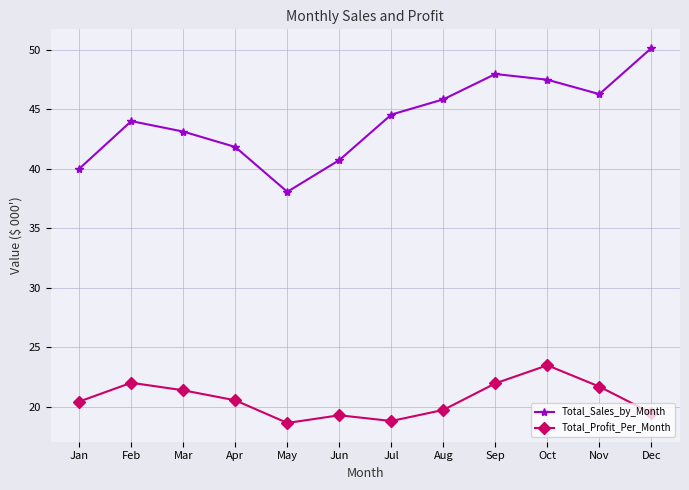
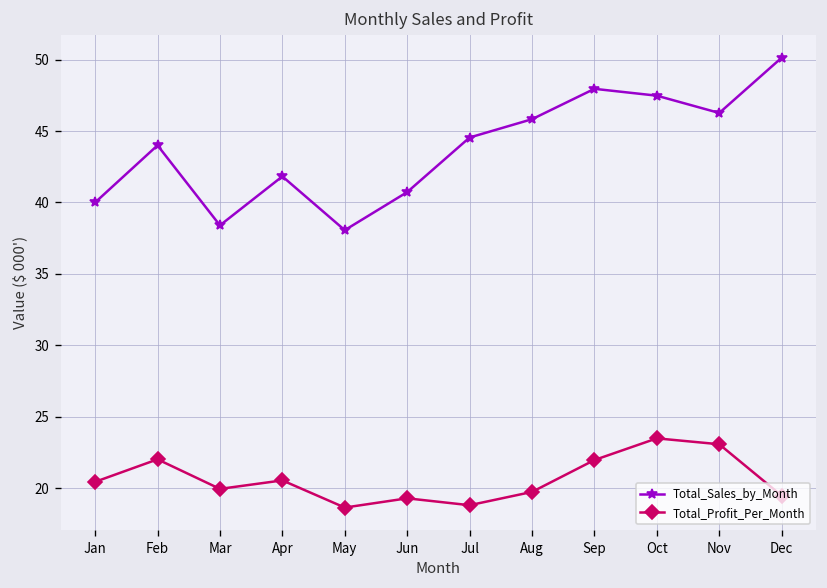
  {
    "Total_Sales_by_Month": {
      "Jan": 40.0,
      "Feb": 44.0,
-     "Mar": 43.1,
+     "Mar": 38.4,
      "Apr": 41.8,
      "May": 38.1,
      "Jun": 40.7,
      "Jul": 44.5,
      "Aug": 45.8,
      "Sep": 48.0,
      "Oct": 47.5,
      "Nov": 46.3,
      "Dec": 50.1
    },
    "Total_Profit_Per_Month": {
      "Jan": 20.4,
      "Feb": 22.0,
-     "Mar": 21.4,
+     "Mar": 20.0,
      "Apr": 20.5,
      "May": 18.6,
      "Jun": 19.3,
      "Jul": 18.8,
      "Aug": 19.7,
      "Sep": 22.0,
      "Oct": 23.5,
-     "Nov": 21.7
+     "Nov": 23.1
    }
  }
